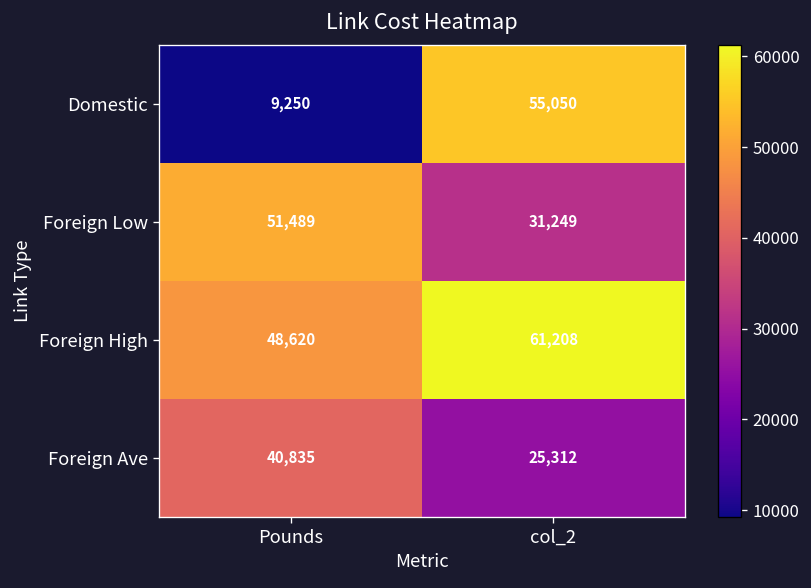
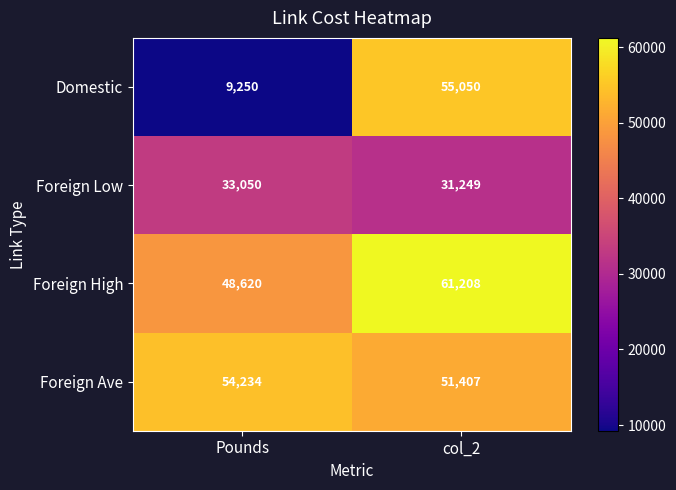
  {
    "Domestic": {
      "Pounds": "9,250",
      "col_2": "55,050"
    },
    "Foreign Low": {
-     "Pounds": "51,489",
+     "Pounds": "33,050",
      "col_2": "31,249"
    },
    "Foreign High": {
      "Pounds": "48,620",
      "col_2": "61,208"
    },
    "Foreign Ave": {
-     "Pounds": "40,835",
-     "col_2": "25,312"
+     "Pounds": "54,234",
+     "col_2": "51,407"
    }
  }
